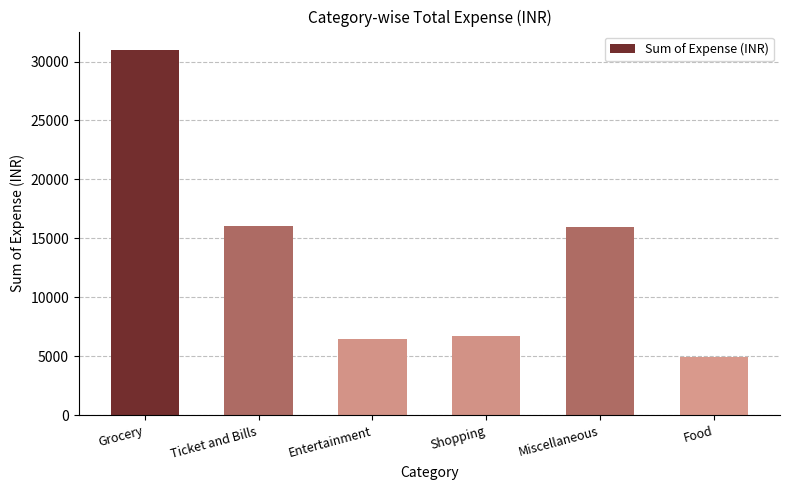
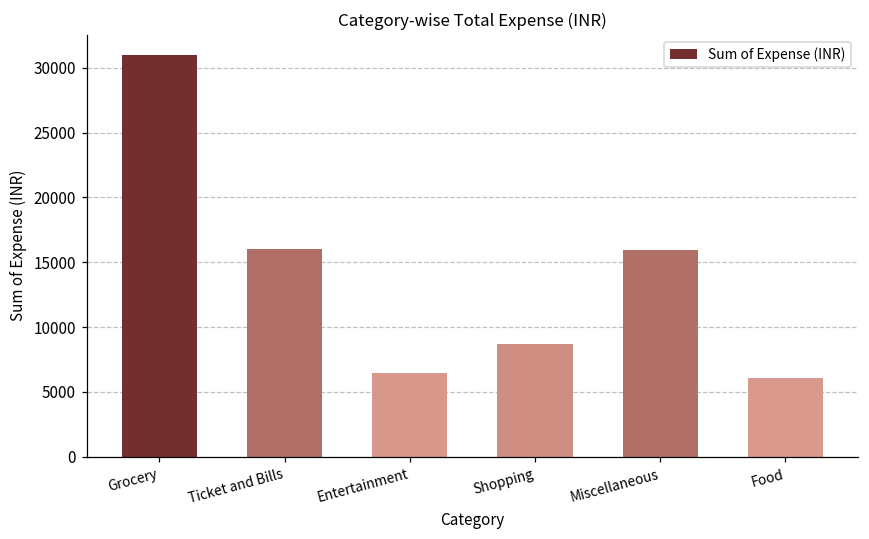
  {
    "Grocery": 31000,
    "Ticket and Bills": 16000,
    "Entertainment": 6400,
-   "Shopping": 6700,
+   "Shopping": 8700,
    "Miscellaneous": 16000,
-   "Food": 4900
+   "Food": 6100
  }
